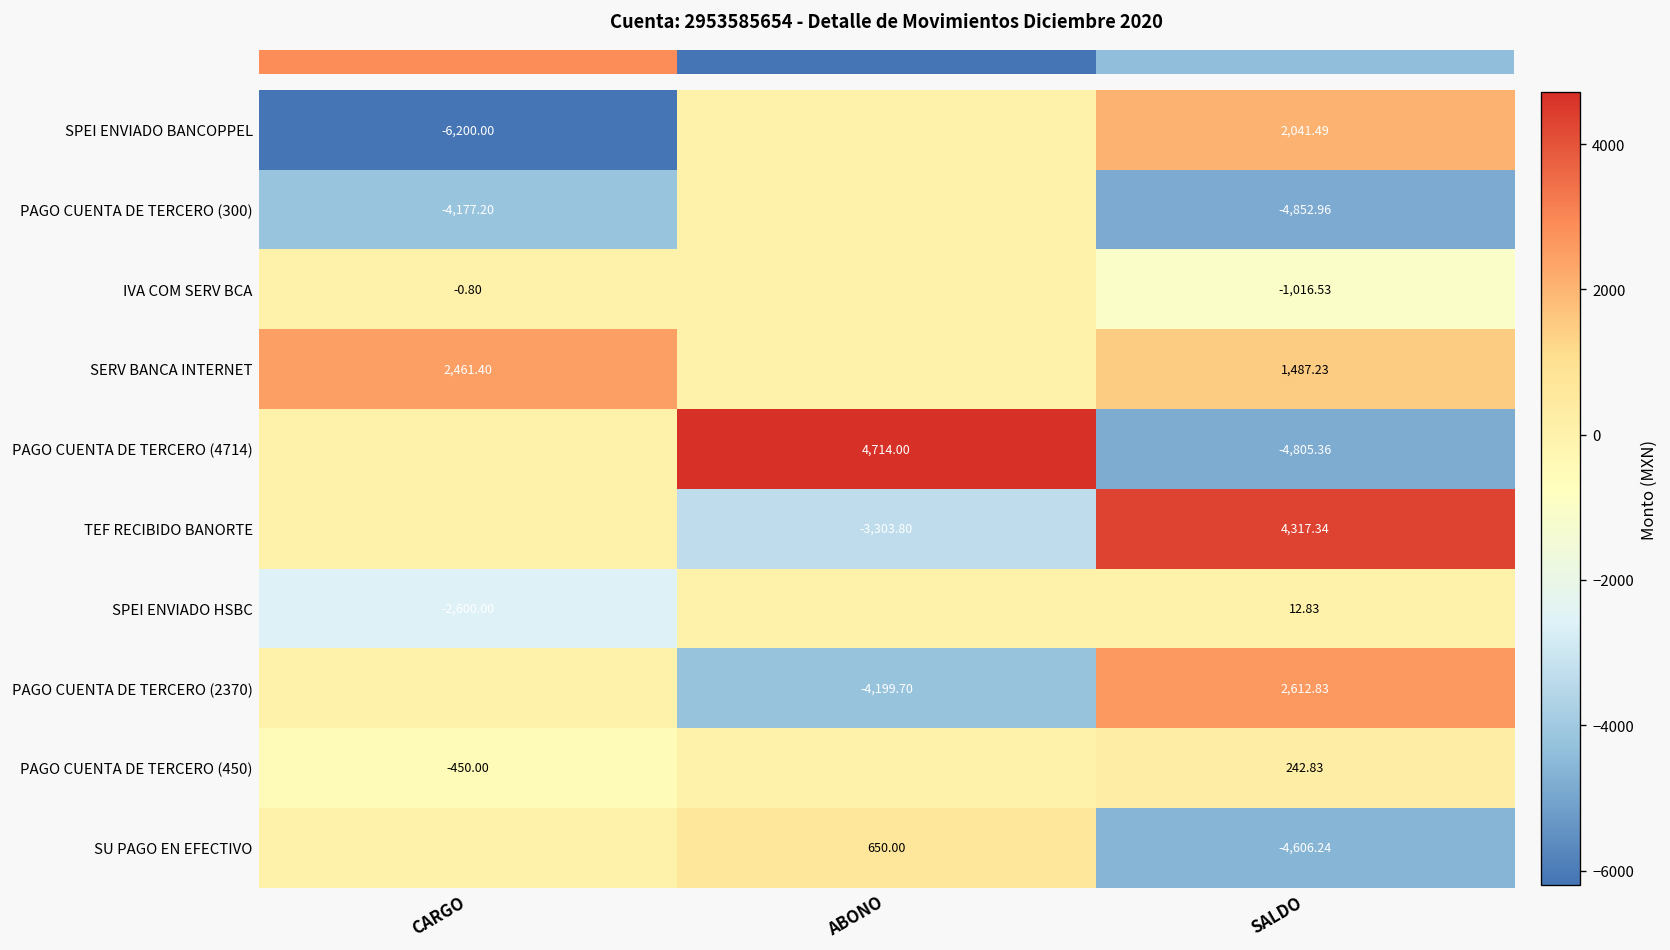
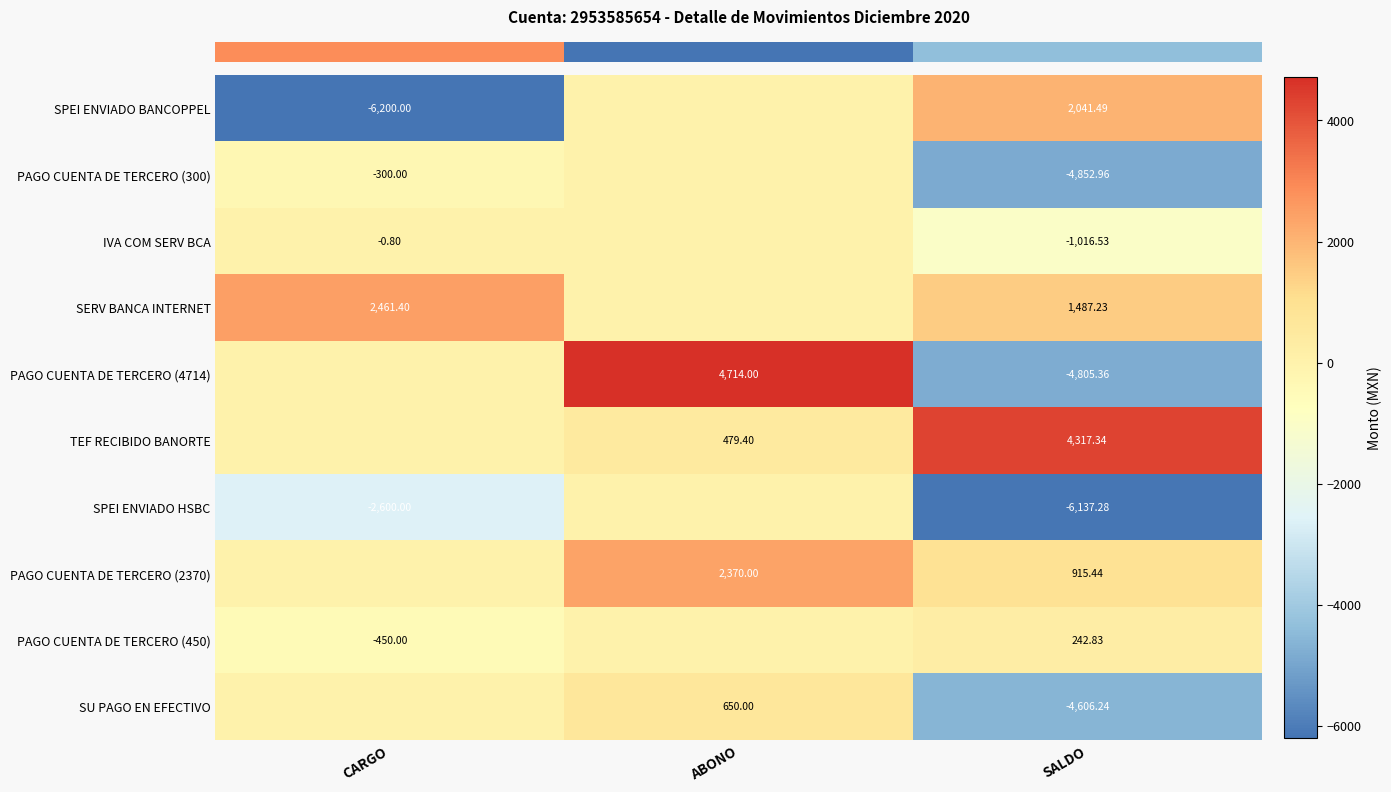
  {
    "SPEI ENVIADO BANCOPPEL": {
      "CARGO": "-6,200.00",
      "SALDO": "2,041.49"
    },
    "PAGO CUENTA DE TERCERO (300)": {
-     "CARGO": "-4,177.20",
+     "CARGO": "-300.00",
      "SALDO": "-4,852.96"
    },
    "IVA COM SERV BCA": {
      "CARGO": "-0.80",
      "SALDO": "-1,016.53"
    },
    "SERV BANCA INTERNET": {
      "CARGO": "2,461.40",
      "SALDO": "1,487.23"
    },
    "PAGO CUENTA DE TERCERO (4714)": {
      "ABONO": "4,714.00",
      "SALDO": "-4,805.36"
    },
    "TEF RECIBIDO BANORTE": {
-     "ABONO": "-3,303.80",
+     "ABONO": "479.40",
      "SALDO": "4,317.34"
    },
    "SPEI ENVIADO HSBC": {
-     "SALDO": "12.83"
+     "SALDO": "-6,137.28"
    },
    "PAGO CUENTA DE TERCERO (2370)": {
-     "ABONO": "-4,199.70",
-     "SALDO": "2,612.83"
+     "ABONO": "2,370.00",
+     "SALDO": "915.44"
    },
    "PAGO CUENTA DE TERCERO (450)": {
      "CARGO": "-450.00",
      "SALDO": "242.83"
    },
    "SU PAGO EN EFECTIVO": {
      "ABONO": "650.00",
      "SALDO": "-4,606.24"
    }
  }
